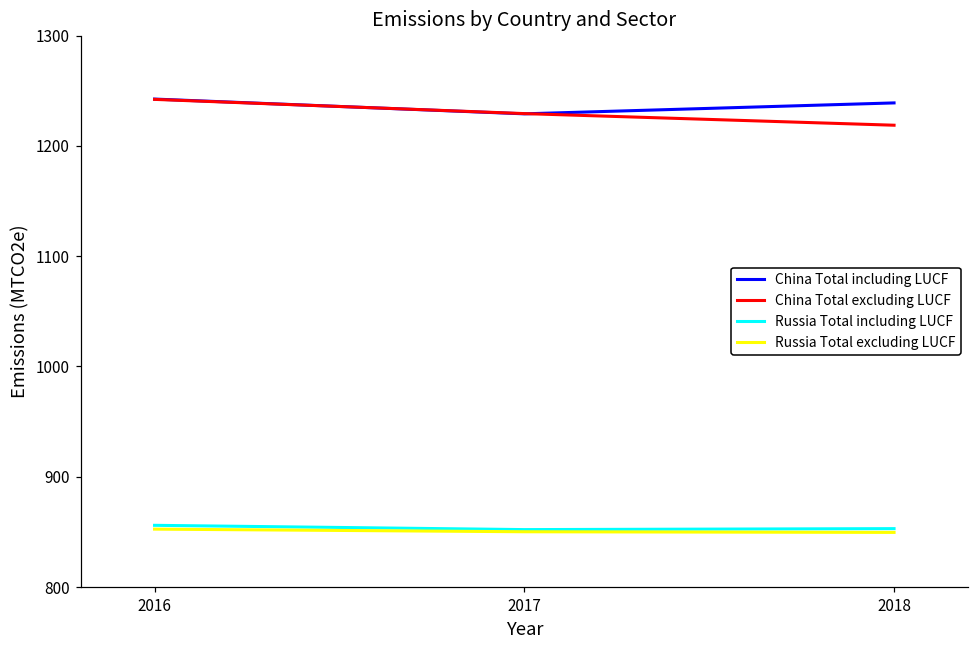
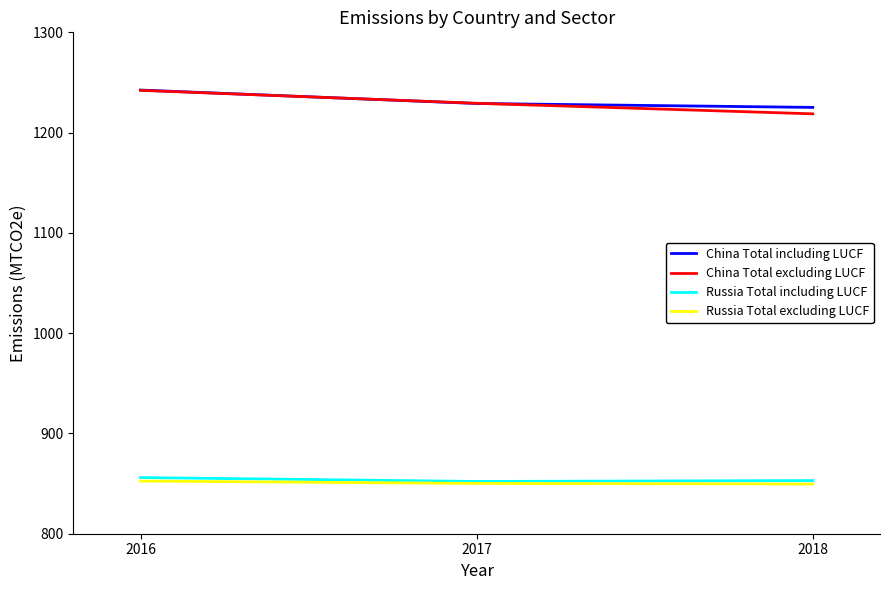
  {
    "China Total including LUCF": {
-     "2018": 1239
+     "2018": 1225
    },
    "China Total excluding LUCF": {
      "2018": 1219
    },
    "Russia Total including LUCF": {
      "2016": 856,
      "2018": 853
    },
    "Russia Total excluding LUCF": {
      "2016": 853,
      "2018": 850
    }
  }
